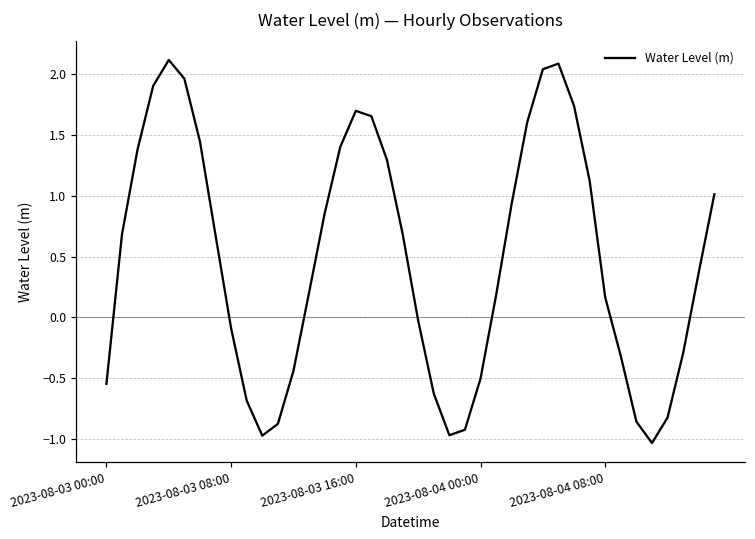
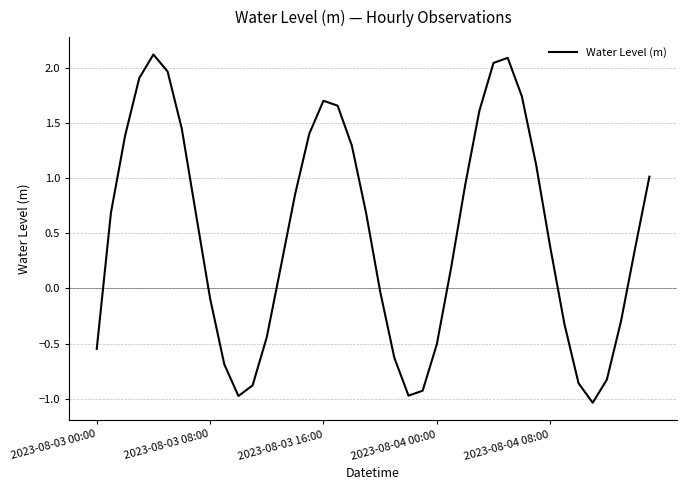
  {
    "2023-08-03 00:00": -0.55,
    "2023-08-03 08:00": -0.09,
    "2023-08-03 16:00": 1.70,
    "2023-08-04 00:00": -0.51,
-   "2023-08-04 08:00": 0.16
+   "2023-08-04 08:00": 0.38
  }
